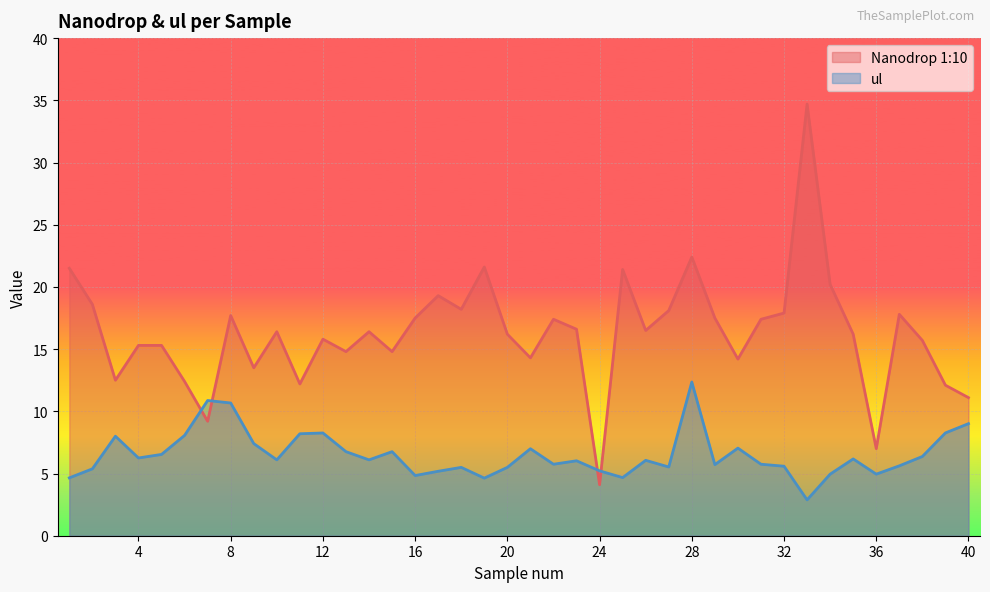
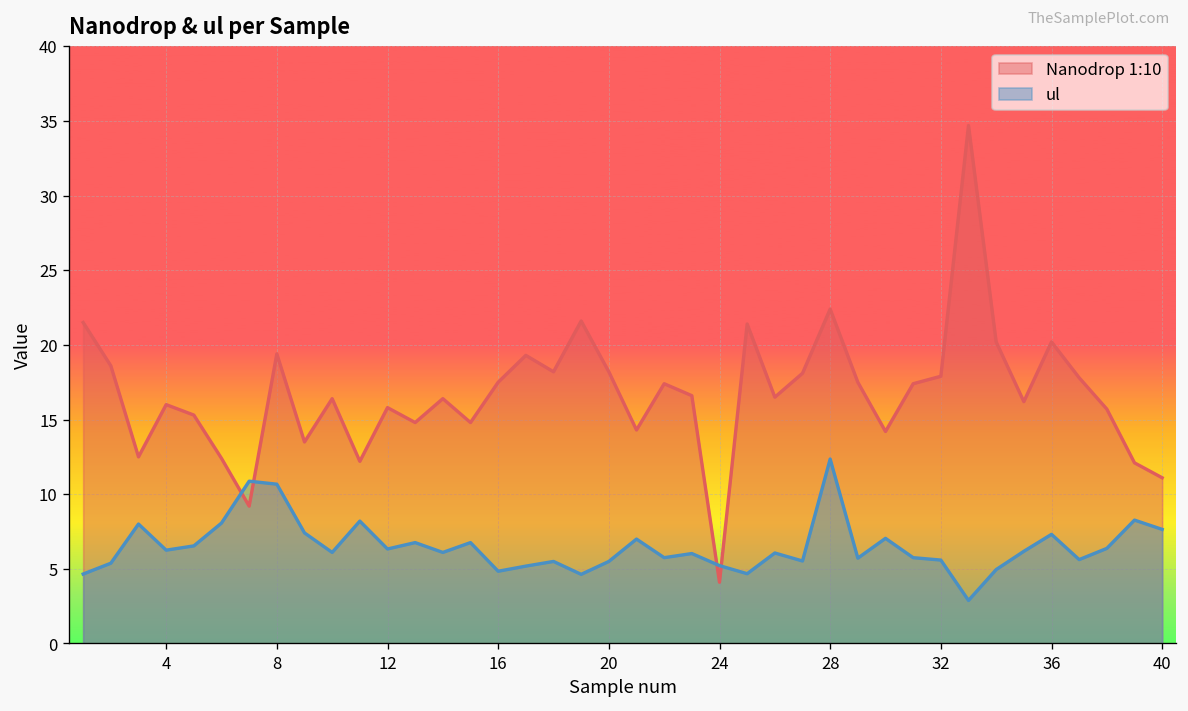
  {
    "Nanodrop 1:10": {
-     "4": 15.3,
-     "8": 17.7,
+     "4": 16.0,
+     "8": 19.4,
      "12": 15.8,
      "16": 17.5,
-     "20": 16.2,
+     "20": 18.2,
      "24": 4.1,
      "28": 22.4,
      "32": 17.9,
-     "36": 7.0,
+     "36": 20.2,
      "40": 11.1
    },
    "ul": {
      "4": 6.3,
      "8": 10.7,
-     "12": 8.3,
+     "12": 6.3,
      "16": 4.8,
      "20": 5.5,
      "24": 5.2,
      "28": 12.4,
      "32": 5.6,
-     "36": 5.0,
-     "40": 9.0
+     "36": 7.3,
+     "40": 7.6
    }
  }
